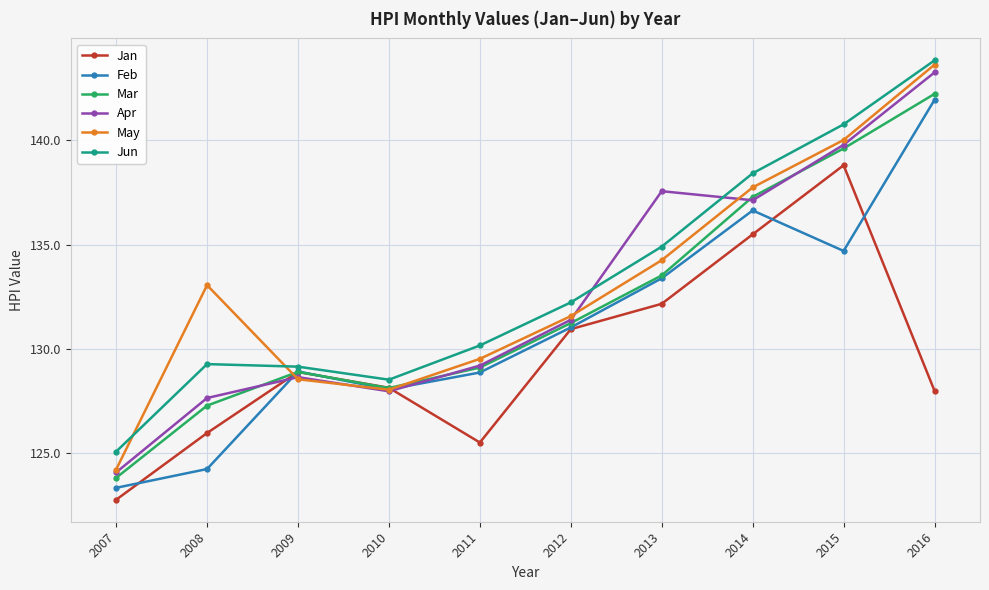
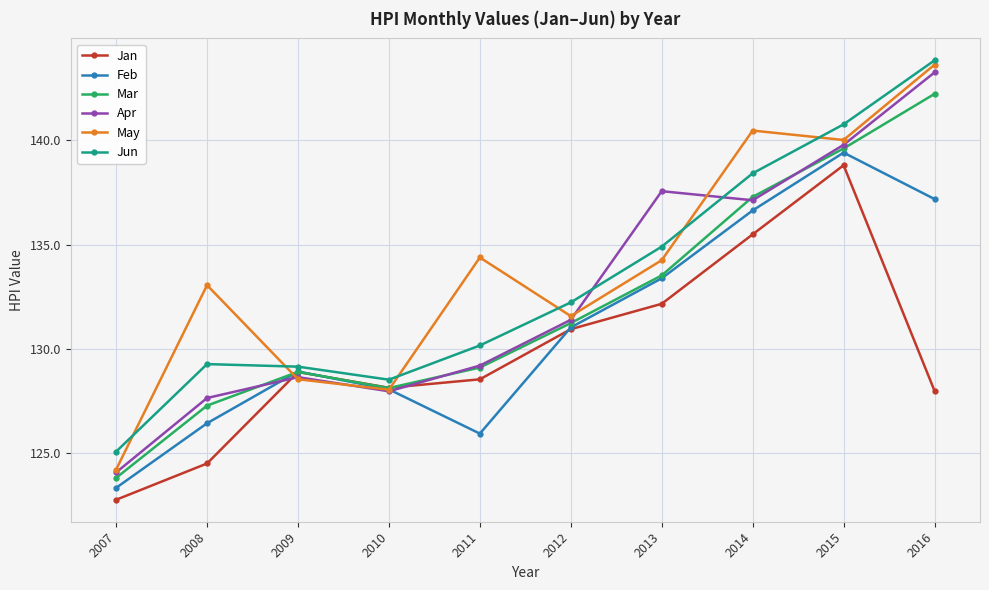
  {
    "Jan": {
      "2007": 122.8,
-     "2008": 126.0,
-     "2011": 125.5,
+     "2008": 124.5,
+     "2011": 128.5,
      "2013": 132.2,
      "2014": 135.5,
      "2015": 138.8,
      "2016": 128.0
    },
    "Feb": {
      "2007": 123.3,
-     "2008": 124.2,
-     "2011": 128.9,
+     "2008": 126.4,
+     "2011": 125.9,
      "2013": 133.4,
      "2014": 136.6,
-     "2015": 134.7,
-     "2016": 141.9
+     "2015": 139.4,
+     "2016": 137.2
    },
    "Apr": {
      "2007": 124.1,
      "2008": 127.6,
      "2012": 131.4,
      "2013": 137.6,
      "2014": 137.1,
      "2015": 139.8,
      "2016": 143.2
    },
    "May": {
      "2007": 124.2,
      "2008": 133.1,
-     "2011": 129.5,
+     "2011": 134.4,
      "2012": 131.6,
      "2013": 134.3,
-     "2014": 137.7,
+     "2014": 140.5,
      "2015": 140.0,
      "2016": 143.6
    }
  }
